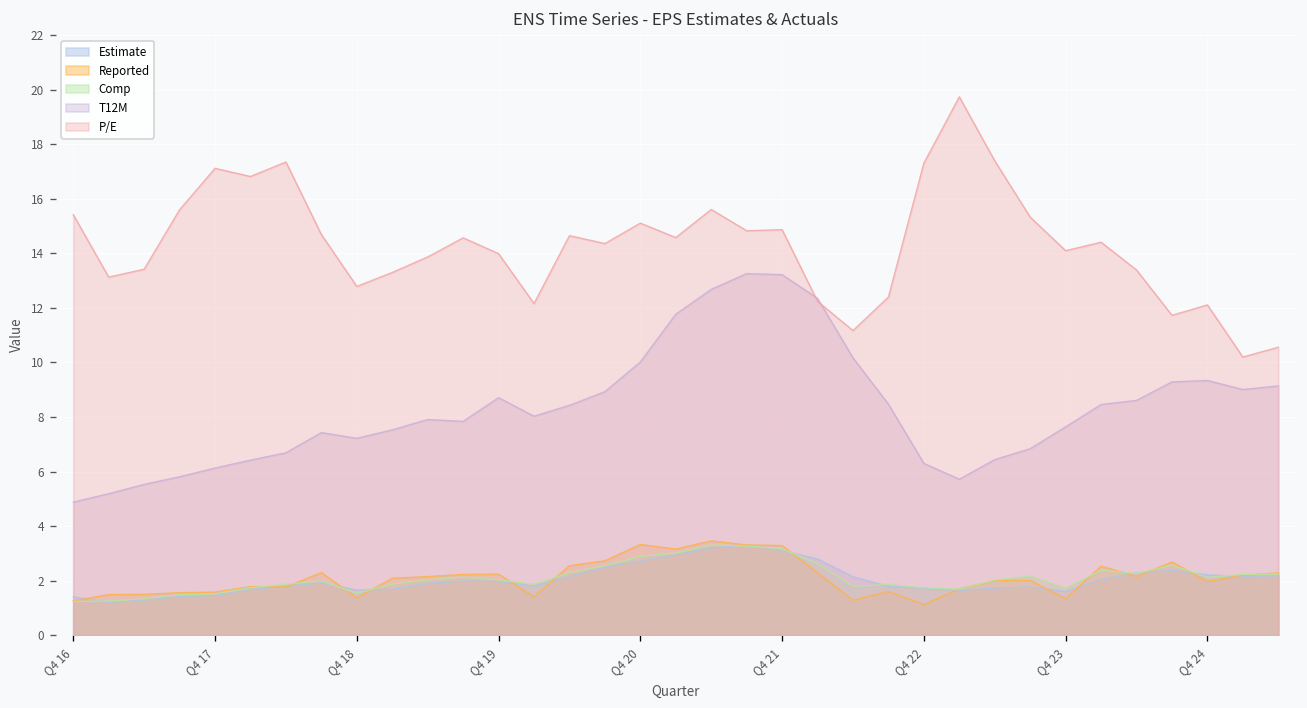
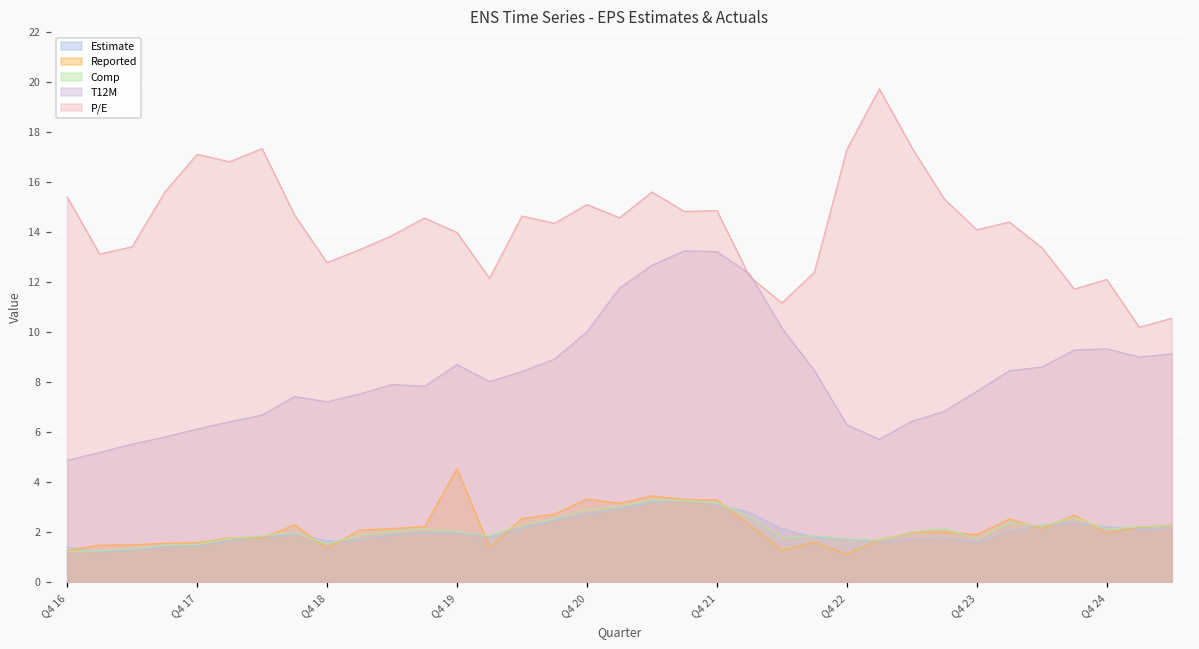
  {
    "Reported": {
      "Q4 18": 1.4,
-     "Q4 19": 2.2,
+     "Q4 19": 4.5,
      "Q4 20": 3.3,
      "Q4 21": 3.3,
      "Q4 22": 1.1,
-     "Q4 23": 1.3,
+     "Q4 23": 1.9,
      "Q4 24": 2.0
    }
  }
